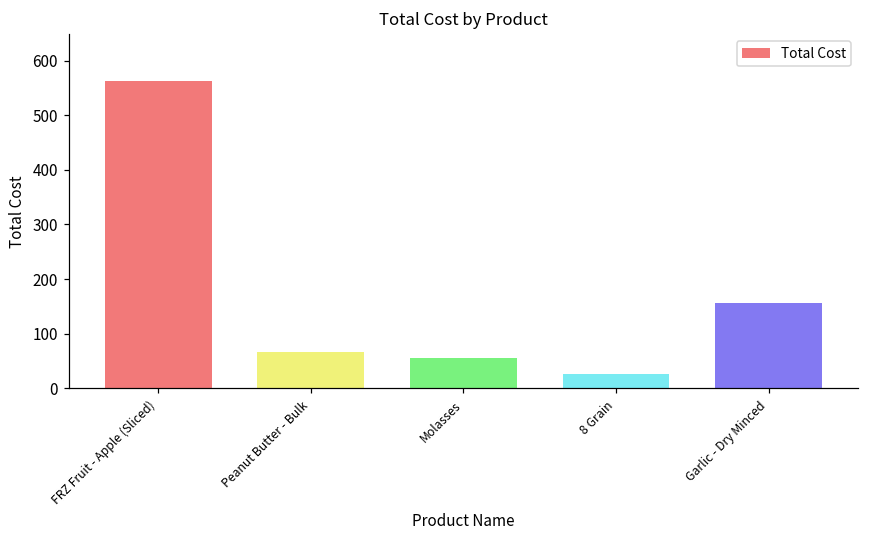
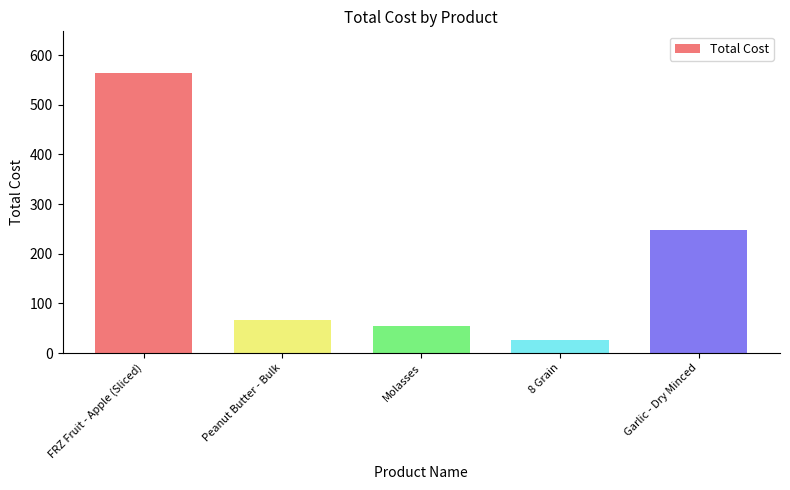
  {
    "FRZ Fruit - Apple (Sliced)": 560,
    "Peanut Butter - Bulk": 70,
    "Molasses": 50,
    "8 Grain": 30,
-   "Garlic - Dry Minced": 160
+   "Garlic - Dry Minced": 250
  }
